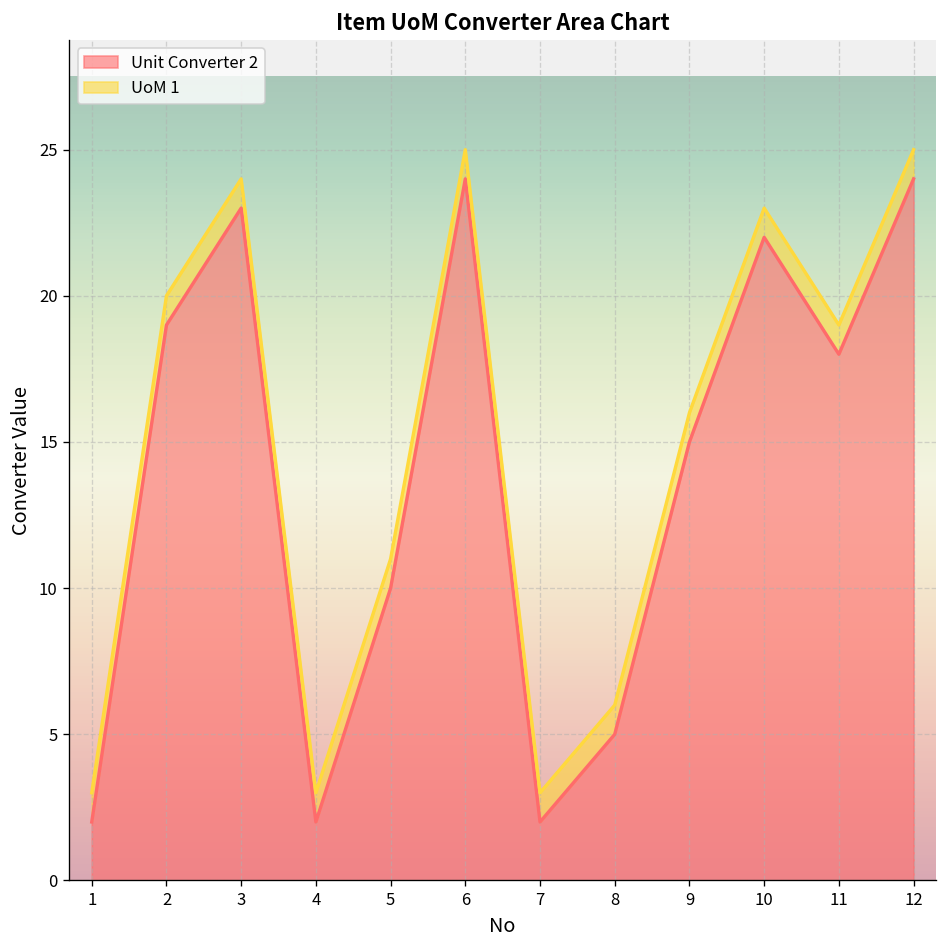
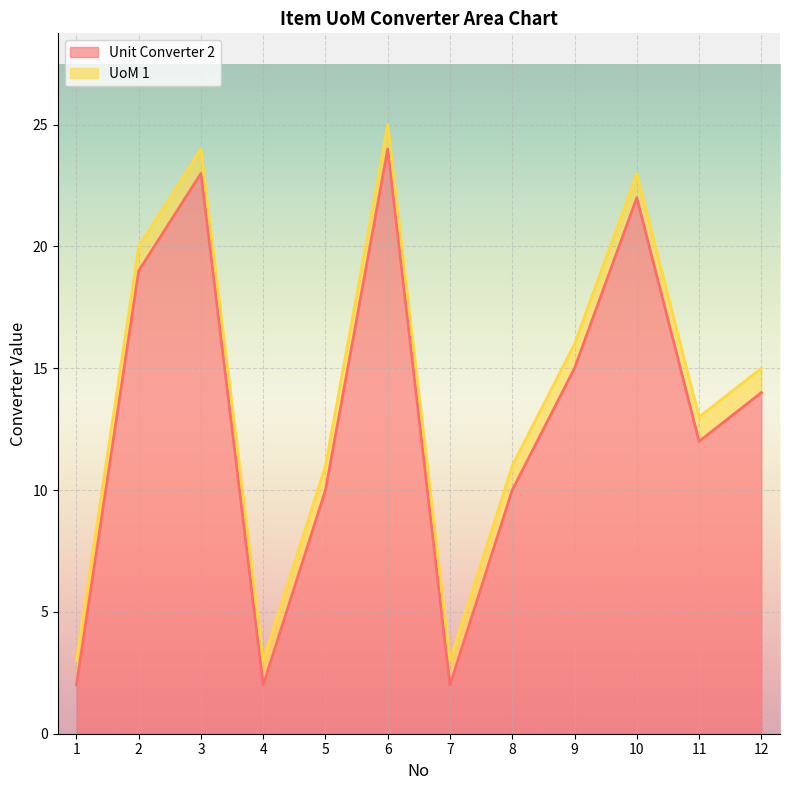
  {
    "Unit Converter 2": {
      "1": 2,
      "2": 19,
      "3": 23,
      "4": 2,
      "5": 10,
      "6": 24,
      "7": 2,
-     "8": 5,
+     "8": 10,
      "9": 15,
      "10": 22,
-     "11": 18,
-     "12": 24
+     "11": 12,
+     "12": 14
    },
    "UoM 1": {
      "1": 1,
      "2": 1,
      "3": 1,
      "4": 1,
      "5": 1,
      "6": 1,
      "7": 1,
      "8": 1,
      "9": 1,
      "10": 1,
      "11": 1,
      "12": 1
    }
  }
